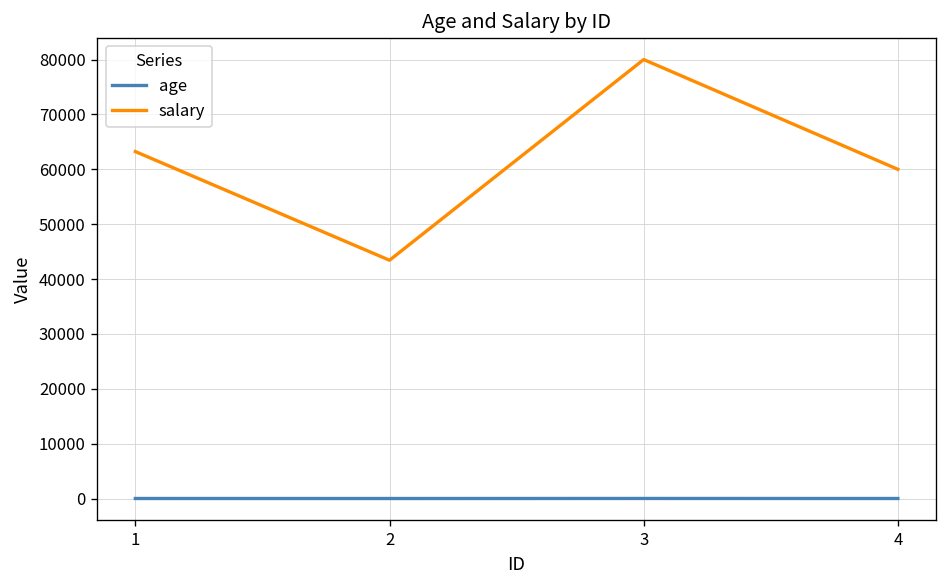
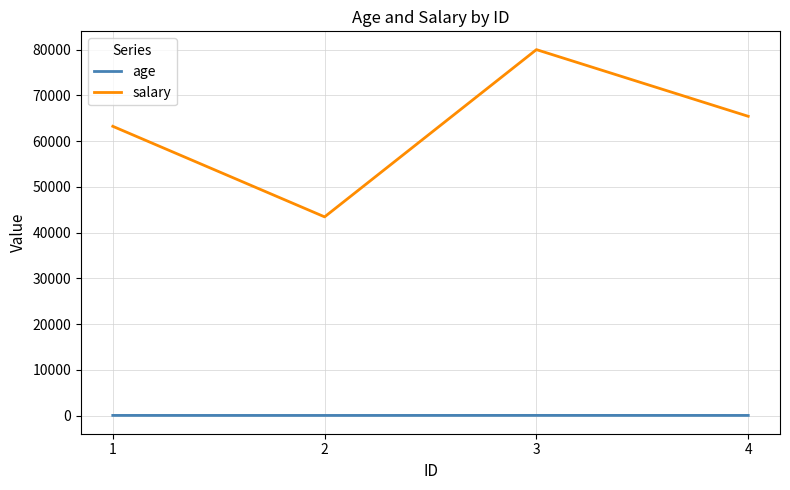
  {
    "age": {
      "1": 0,
      "2": 0,
      "3": 0,
      "4": 0
    },
    "salary": {
      "1": 63000,
      "2": 43000,
      "3": 80000,
-     "4": 60000
+     "4": 65000
    }
  }
